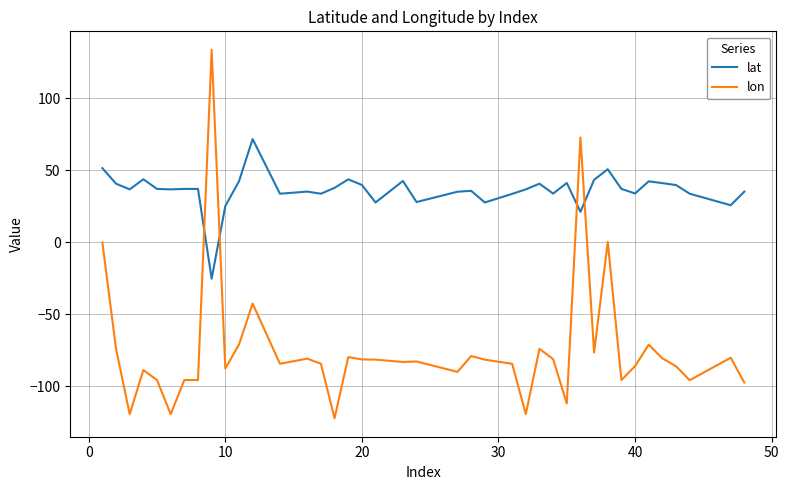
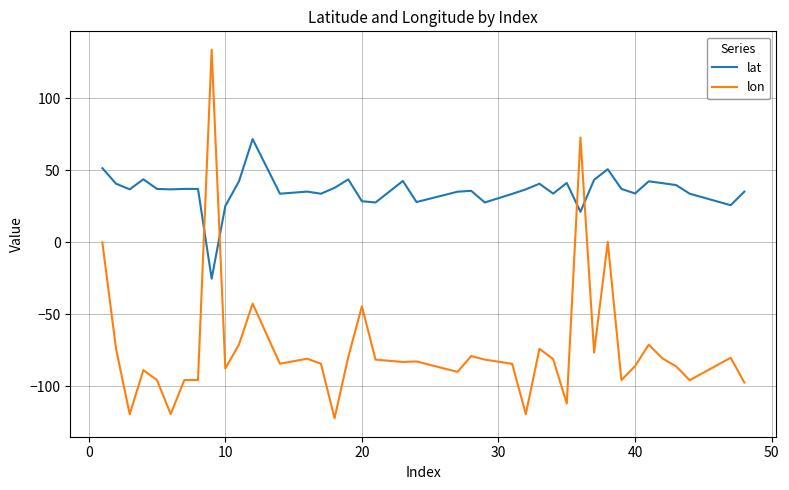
  {
    "lat": {
      "10": 25,
-     "20": 40,
+     "20": 29,
      "40": 34
    },
    "lon": {
      "10": -88,
-     "20": -81,
+     "20": -44,
      "40": -86
    }
  }
